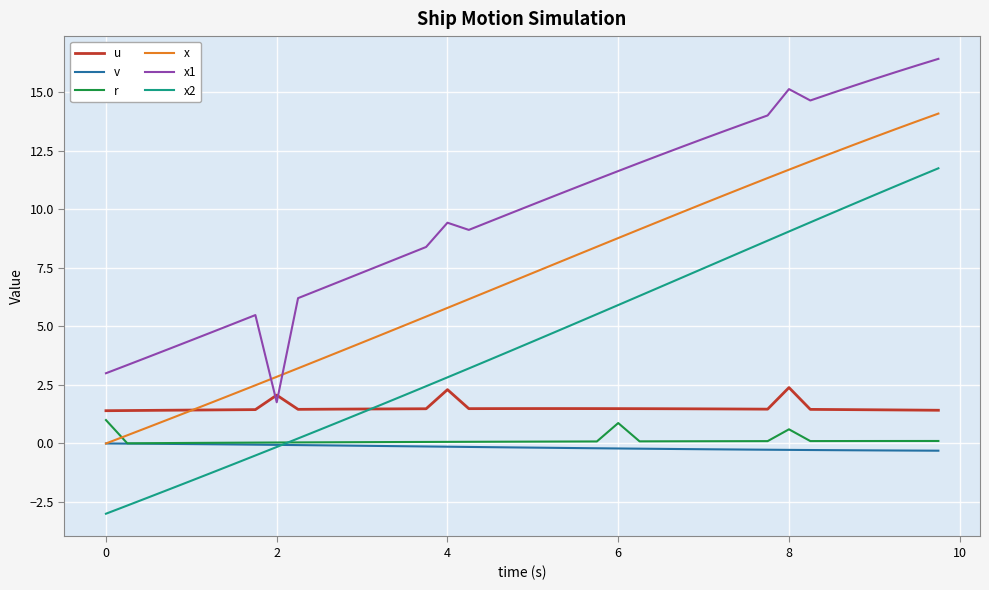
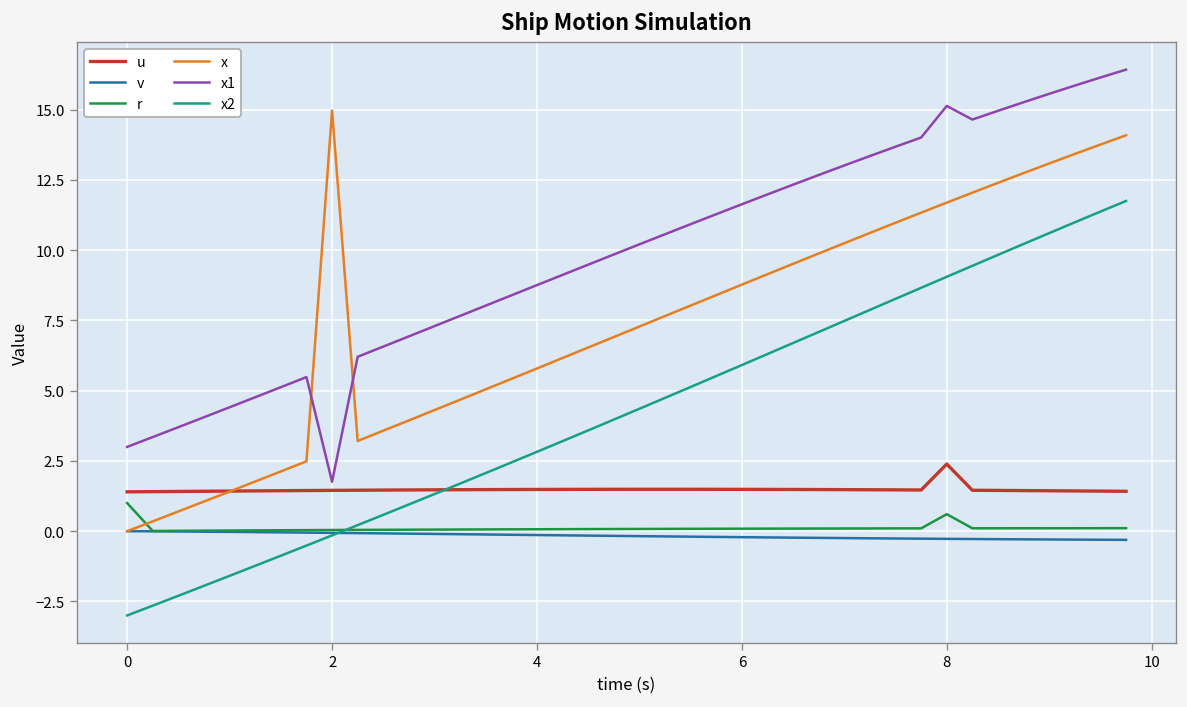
  {
    "u": {
      "0": 1.4,
-     "2": 2.1,
-     "4": 2.3,
+     "2": 1.5,
+     "4": 1.5,
      "6": 1.5,
      "8": 2.4
    },
    "r": {
      "0": 1.0,
      "4": 0.1,
-     "6": 0.9,
+     "6": 0.1,
      "8": 0.6
    },
    "x": {
-     "2": 2.8,
+     "2": 15.0,
      "4": 5.8,
      "6": 8.8,
      "8": 11.7
    },
    "x1": {
      "0": 3.0,
      "2": 1.8,
-     "4": 9.4,
+     "4": 8.8,
      "6": 11.6,
      "8": 15.1
    }
  }
